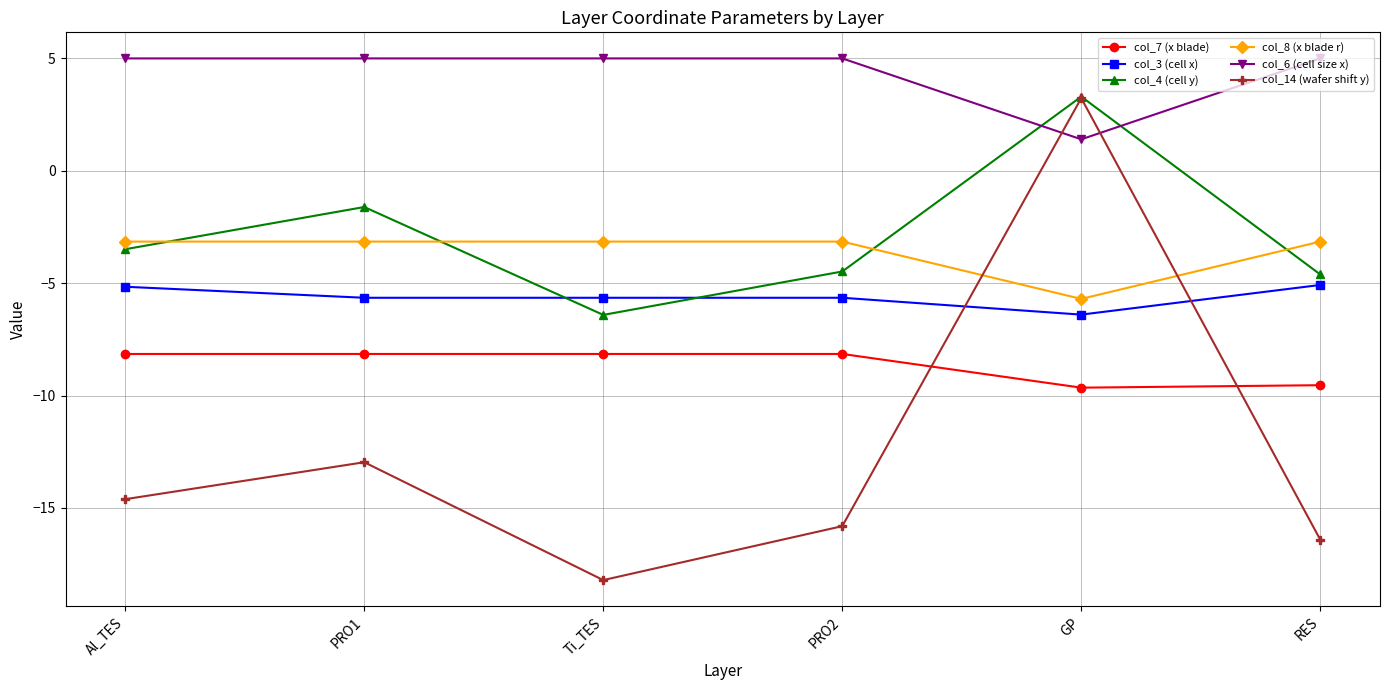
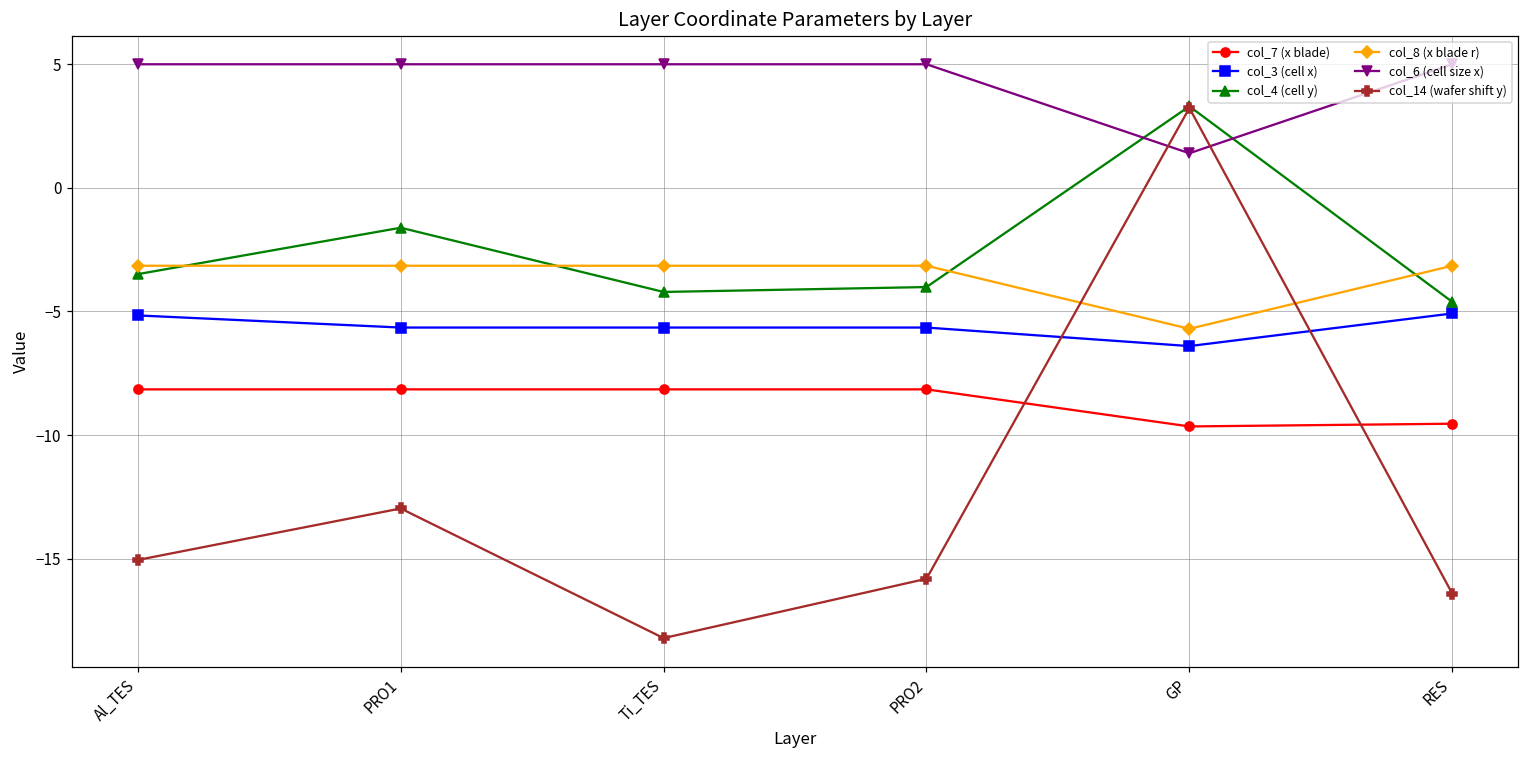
  {
    "col_7 (x blade)": {
      "Al_TES": -8.2,
      "PRO1": -8.2,
      "Ti_TES": -8.2,
      "PRO2": -8.2,
      "GP": -9.7,
      "RES": -9.5
    },
    "col_3 (cell x)": {
      "Al_TES": -5.2,
      "PRO1": -5.7,
      "Ti_TES": -5.7,
      "PRO2": -5.7,
      "GP": -6.4,
      "RES": -5.1
    },
    "col_4 (cell y)": {
      "Al_TES": -3.5,
      "PRO1": -1.6,
-     "Ti_TES": -6.4,
-     "PRO2": -4.5,
+     "Ti_TES": -4.2,
+     "PRO2": -4.0,
      "RES": -4.6
    },
    "col_8 (x blade r)": {
      "Al_TES": -3.2,
      "PRO1": -3.2,
      "Ti_TES": -3.2,
      "PRO2": -3.2,
      "GP": -5.7,
      "RES": -3.2
    },
    "col_6 (cell size x)": {
      "Al_TES": 5.0,
      "PRO1": 5.0,
      "Ti_TES": 5.0,
      "PRO2": 5.0,
      "GP": 1.4
    },
    "col_14 (wafer shift y)": {
-     "Al_TES": -14.6,
+     "Al_TES": -15.1,
      "PRO1": -13.0,
      "Ti_TES": -18.2,
      "PRO2": -15.8,
      "RES": -16.4
    }
  }
